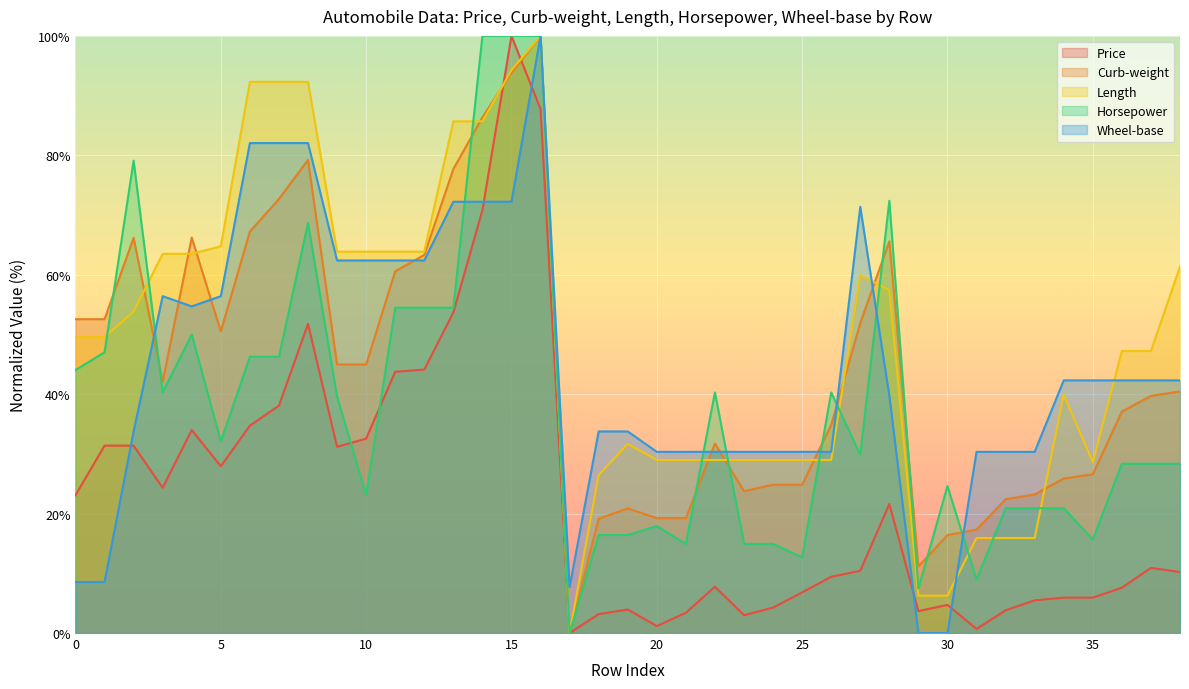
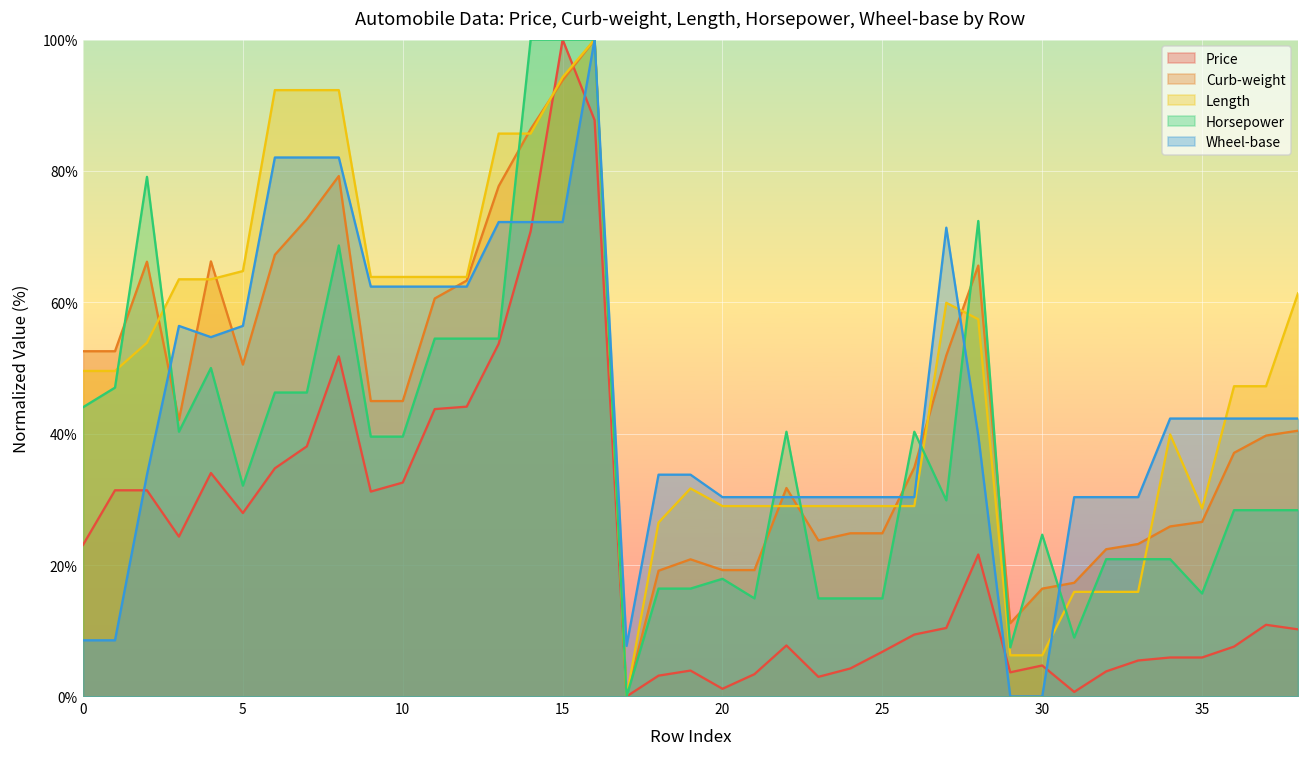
  {
    "Horsepower": {
      "0": "44%",
      "5": "32%",
-     "10": "23%",
+     "10": "40%",
      "20": "18%",
-     "25": "13%",
+     "25": "15%",
      "30": "25%",
      "35": "16%"
    },
    "Wheel-base": {
      "0": "9%",
      "5": "56%",
      "10": "62%",
      "15": "72%",
      "20": "30%",
      "25": "30%",
      "30": "0%",
      "35": "42%"
    }
  }
